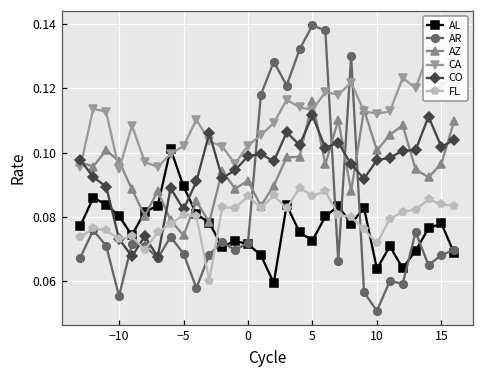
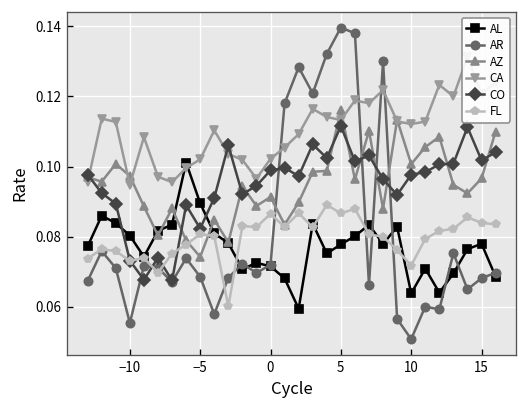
  {
    "AL": {
      "−10": 0.080,
      "−5": 0.090,
-     "5": 0.073,
+     "5": 0.078,
      "10": 0.064,
      "15": 0.078
    }
  }
